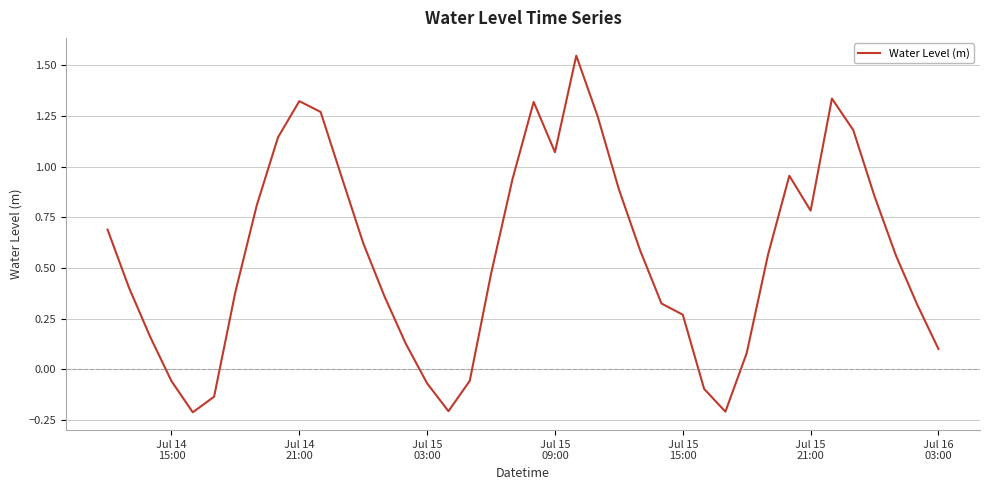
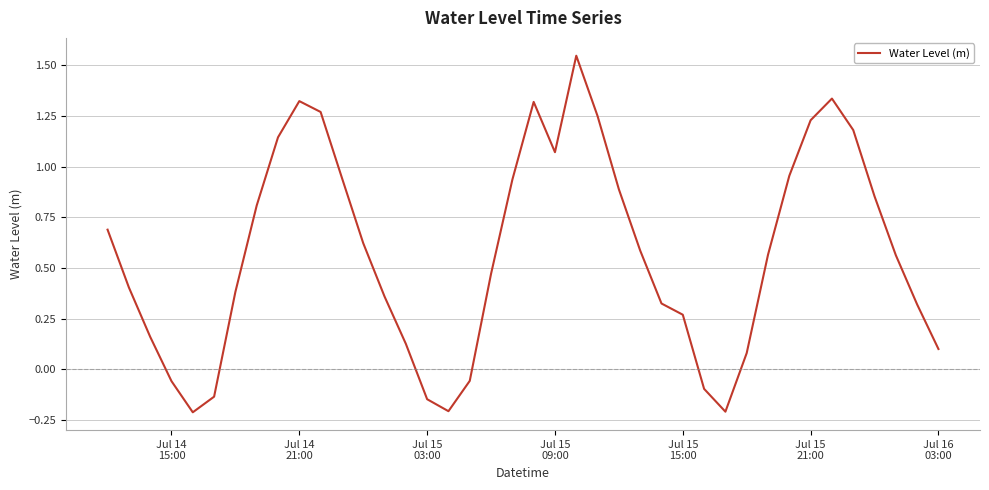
  {
    "Jul 14 15:00": -0.06,
    "Jul 14 21:00": 1.32,
-   "Jul 15 03:00": -0.07,
+   "Jul 15 03:00": -0.15,
    "Jul 15 09:00": 1.07,
    "Jul 15 15:00": 0.27,
-   "Jul 15 21:00": 0.78,
+   "Jul 15 21:00": 1.23,
    "Jul 16 03:00": 0.10
  }
